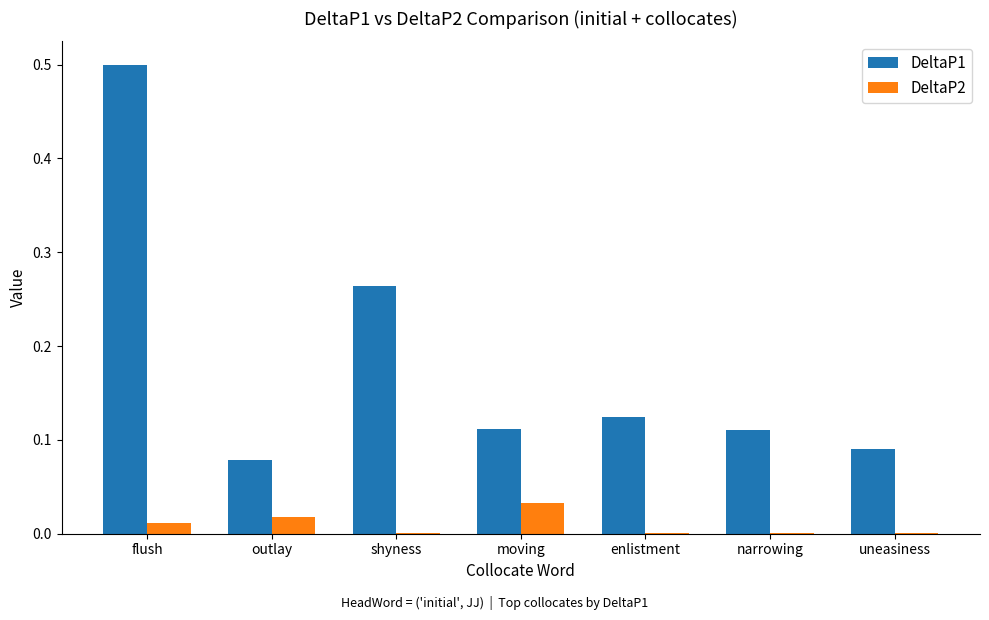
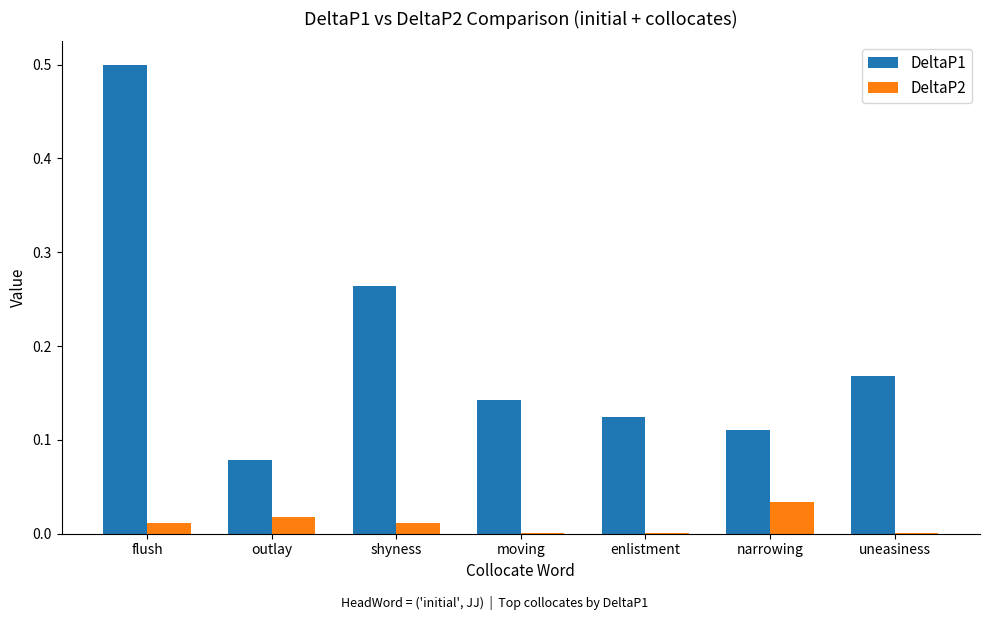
  {
    "DeltaP1": {
      "flush": 0.50,
      "outlay": 0.08,
      "shyness": 0.26,
-     "moving": 0.11,
+     "moving": 0.14,
      "enlistment": 0.12,
      "narrowing": 0.11,
-     "uneasiness": 0.09
+     "uneasiness": 0.17
    },
    "DeltaP2": {
      "flush": 0.01,
      "outlay": 0.02,
-     "shyness": 0.00,
-     "moving": 0.03,
-     "narrowing": 0.00
+     "shyness": 0.01,
+     "moving": 0.00,
+     "narrowing": 0.03
    }
  }
